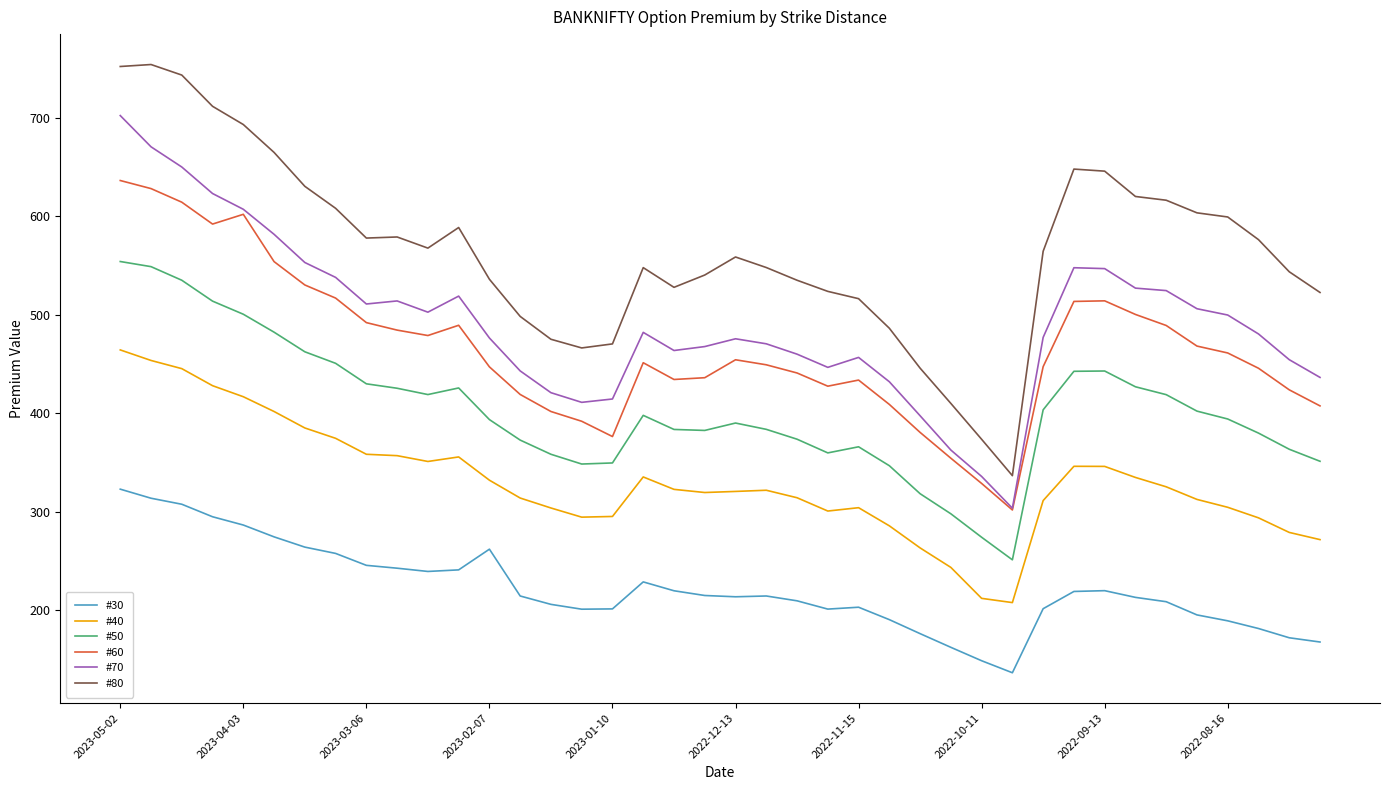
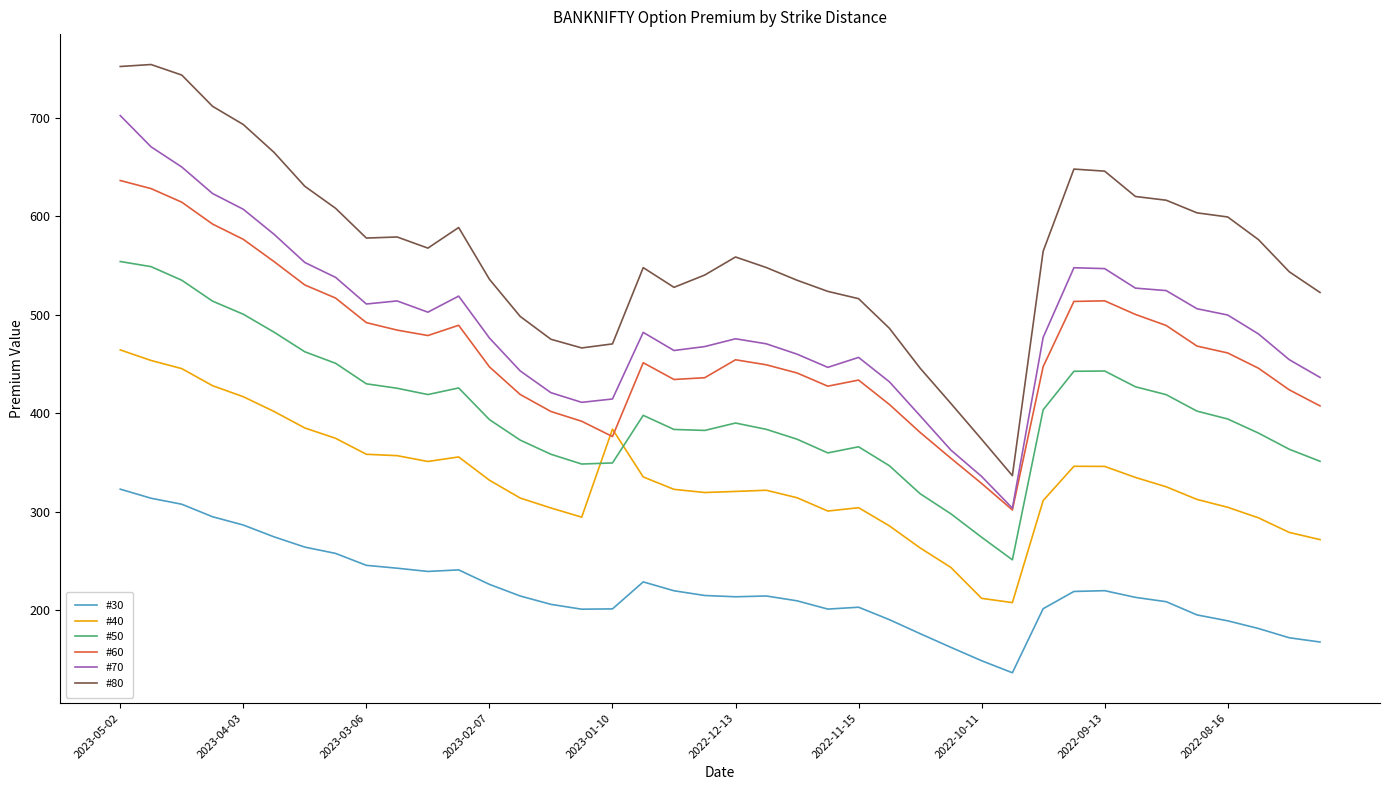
  {
    "#30": {
      "2023-05-02": 320,
      "2023-04-03": 290,
      "2023-03-06": 250,
-     "2023-02-07": 260,
+     "2023-02-07": 230,
      "2023-01-10": 200,
      "2022-12-13": 210,
      "2022-11-15": 200,
      "2022-10-11": 150,
      "2022-09-13": 220,
      "2022-08-16": 190
    },
    "#40": {
      "2023-05-02": 460,
      "2023-04-03": 420,
      "2023-03-06": 360,
      "2023-02-07": 330,
-     "2023-01-10": 300,
+     "2023-01-10": 380,
      "2022-12-13": 320,
      "2022-11-15": 300,
      "2022-10-11": 210,
      "2022-09-13": 350,
      "2022-08-16": 300
    },
    "#50": {
      "2023-05-02": 550,
      "2023-04-03": 500,
      "2023-03-06": 430,
      "2023-02-07": 390,
      "2023-01-10": 350,
      "2022-12-13": 390,
      "2022-11-15": 370,
      "2022-10-11": 270,
      "2022-09-13": 440,
      "2022-08-16": 390
    },
    "#60": {
      "2023-05-02": 640,
-     "2023-04-03": 600,
+     "2023-04-03": 580,
      "2023-03-06": 490,
      "2023-02-07": 450,
      "2023-01-10": 380,
      "2022-12-13": 450,
      "2022-11-15": 430,
      "2022-10-11": 330,
      "2022-09-13": 510,
      "2022-08-16": 460
    },
    "#70": {
      "2023-05-02": 700,
      "2023-04-03": 610,
      "2023-03-06": 510,
      "2023-02-07": 480,
      "2023-01-10": 410,
      "2022-12-13": 480,
      "2022-11-15": 460,
      "2022-10-11": 340,
      "2022-09-13": 550,
      "2022-08-16": 500
    },
    "#80": {
      "2023-05-02": 750,
      "2023-04-03": 690,
      "2023-03-06": 580,
      "2023-02-07": 540,
      "2023-01-10": 470,
      "2022-12-13": 560,
      "2022-11-15": 520,
      "2022-10-11": 370,
      "2022-09-13": 650,
      "2022-08-16": 600
    }
  }
